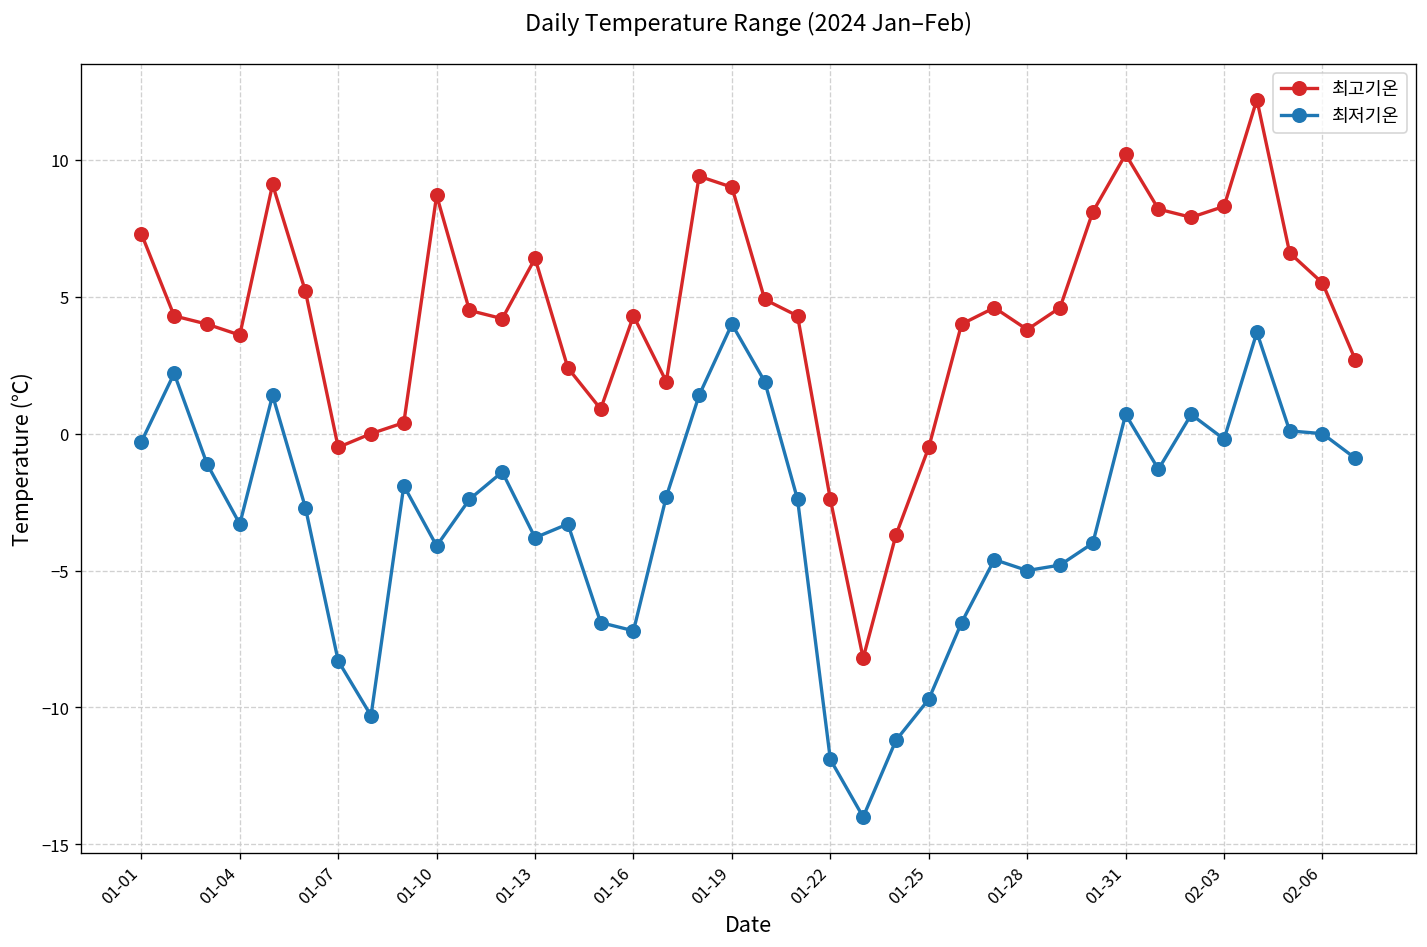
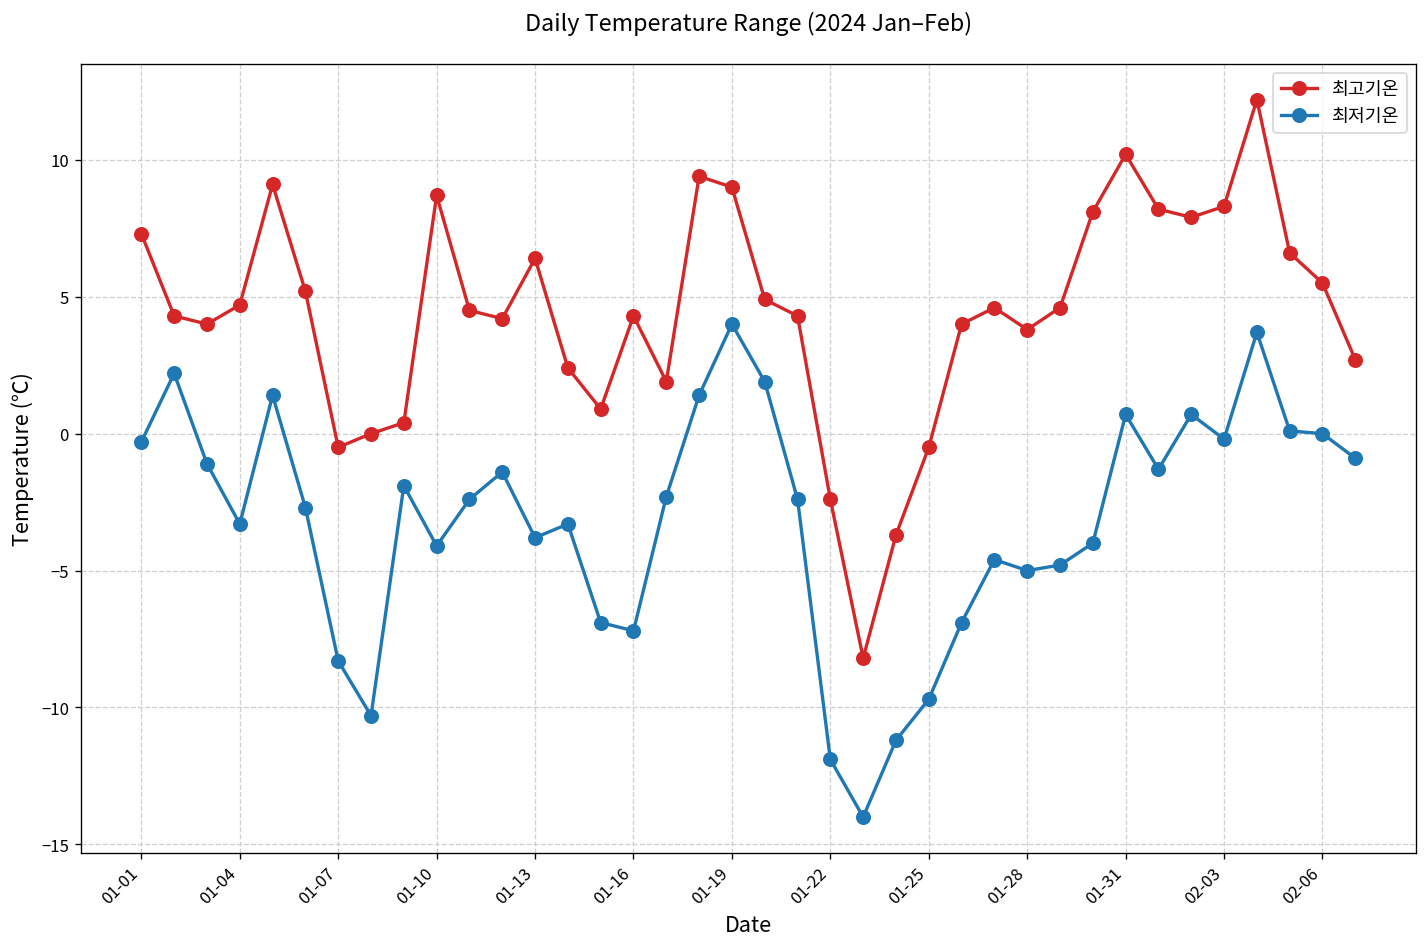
  {
    "최고기온": {
      "01-01": 7.3,
-     "01-04": 3.6,
+     "01-04": 4.7,
      "01-07": -0.5,
      "01-10": 8.7,
      "01-13": 6.4,
      "01-16": 4.3,
      "01-19": 9.0,
      "01-22": -2.4,
      "01-25": -0.5,
      "01-28": 3.8,
      "01-31": 10.2,
      "02-03": 8.3,
      "02-06": 5.5
    },
    "최저기온": {
      "01-01": -0.3,
      "01-04": -3.3,
      "01-07": -8.3,
      "01-10": -4.1,
      "01-13": -3.8,
      "01-16": -7.2,
      "01-19": 4.0,
      "01-22": -11.9,
      "01-25": -9.7,
      "01-28": -5.0,
      "01-31": 0.7,
      "02-03": -0.2,
      "02-06": 0.0
    }
  }
